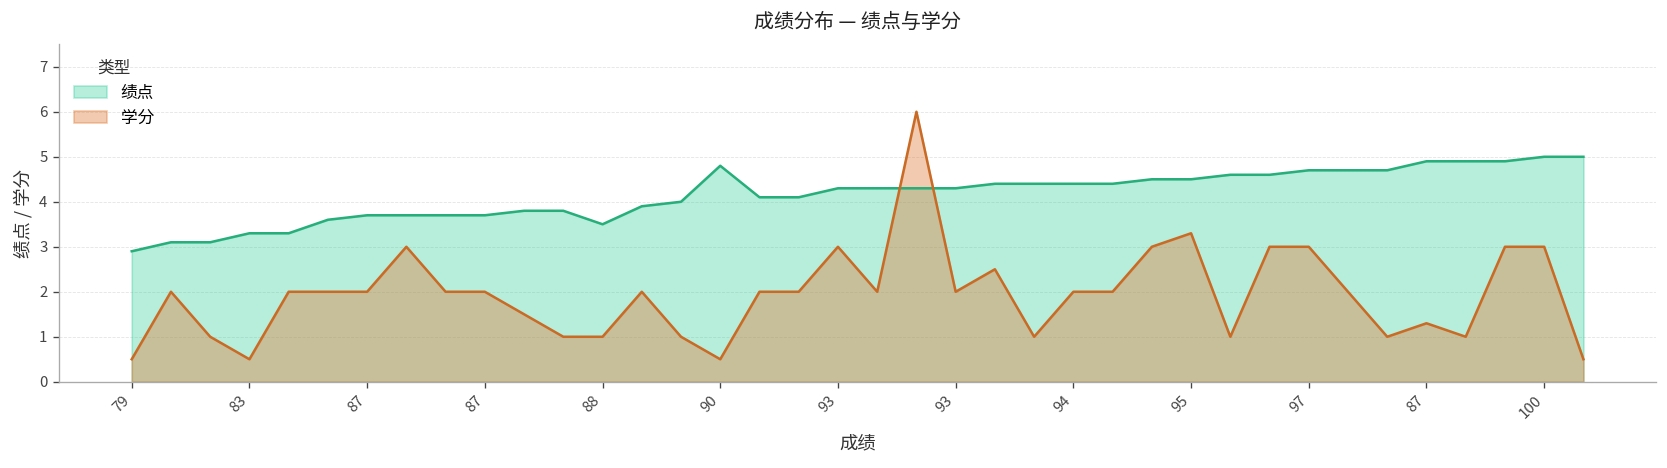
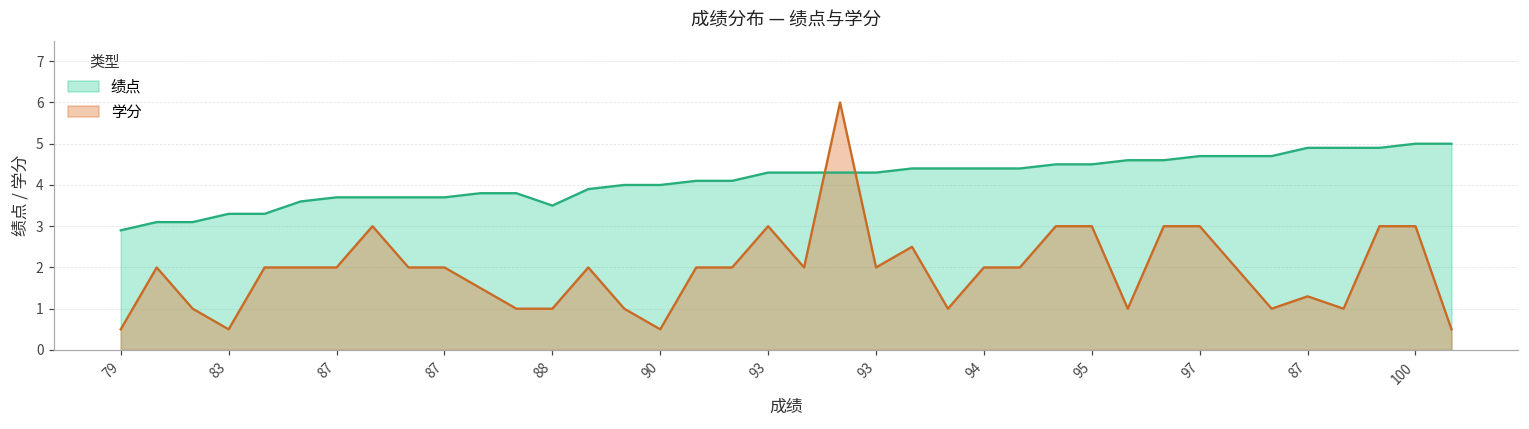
  {
    "绩点": {
      "79": 2.9,
      "83": 3.3,
      "88": 3.5,
-     "90": 4.8,
+     "90": 4.0,
      "94": 4.4,
      "95": 4.5,
      "97": 4.7,
      "100": 5.0
    },
    "学分": {
      "79": 0.5,
      "83": 0.5,
      "88": 1.0,
      "90": 0.5,
      "94": 2.0,
-     "95": 3.3,
+     "95": 3.0,
      "97": 3.0,
      "100": 3.0
    }
  }
